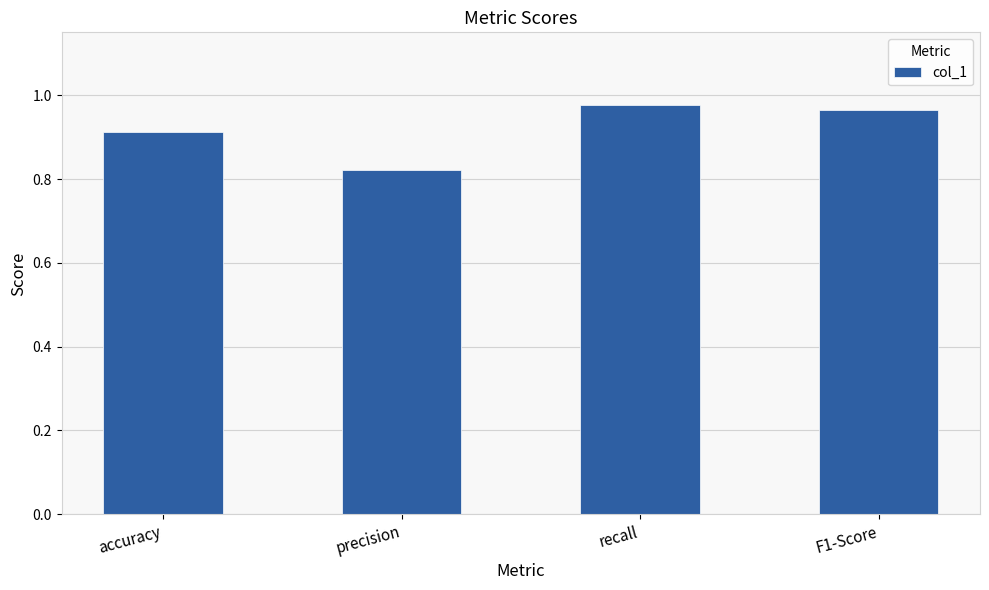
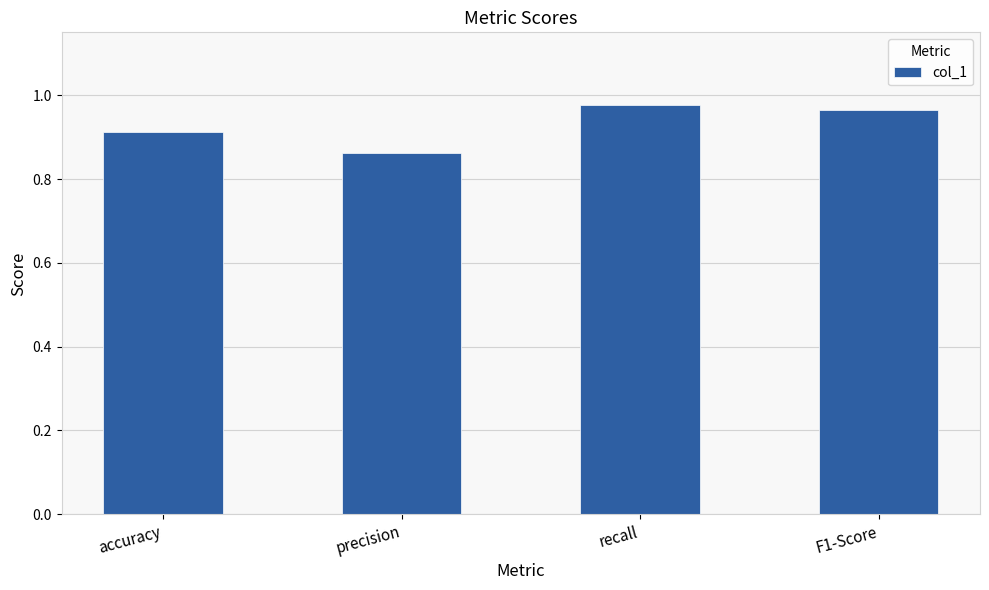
  {
    "accuracy": 0.91,
-   "precision": 0.82,
+   "precision": 0.86,
    "recall": 0.98,
    "F1-Score": 0.97
  }
